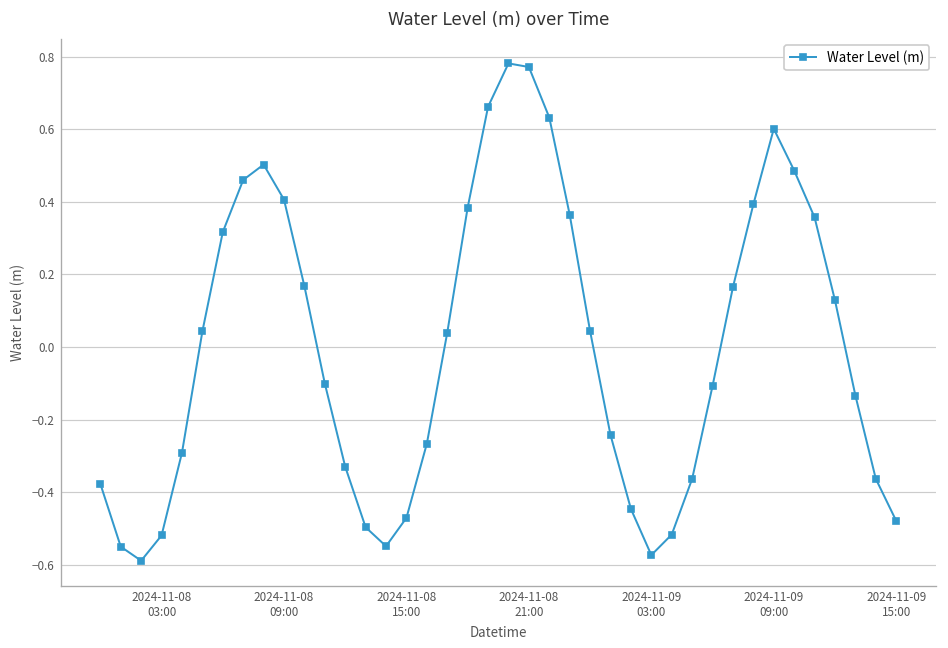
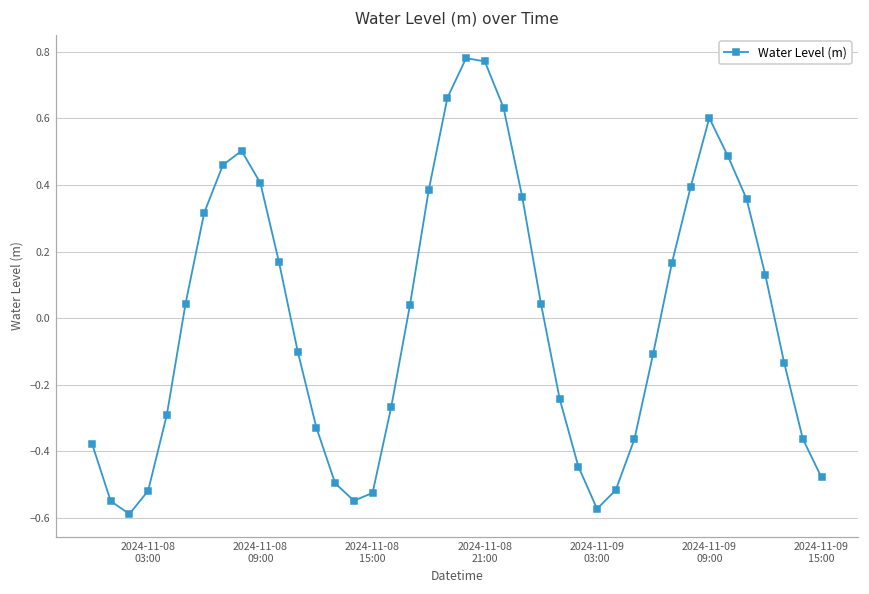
  {
    "2024-11-08 03:00": -0.52,
    "2024-11-08 09:00": 0.41,
-   "2024-11-08 15:00": -0.47,
+   "2024-11-08 15:00": -0.53,
    "2024-11-08 21:00": 0.77,
    "2024-11-09 03:00": -0.57,
    "2024-11-09 09:00": 0.60,
    "2024-11-09 15:00": -0.48
  }
